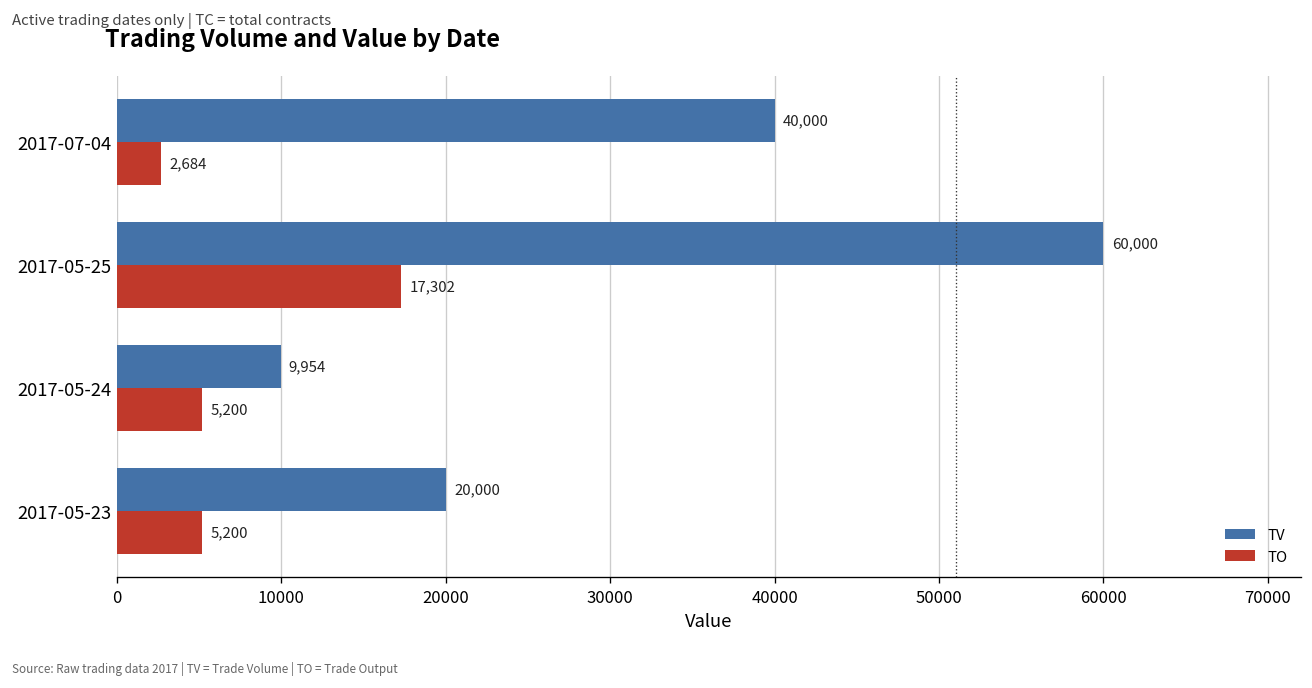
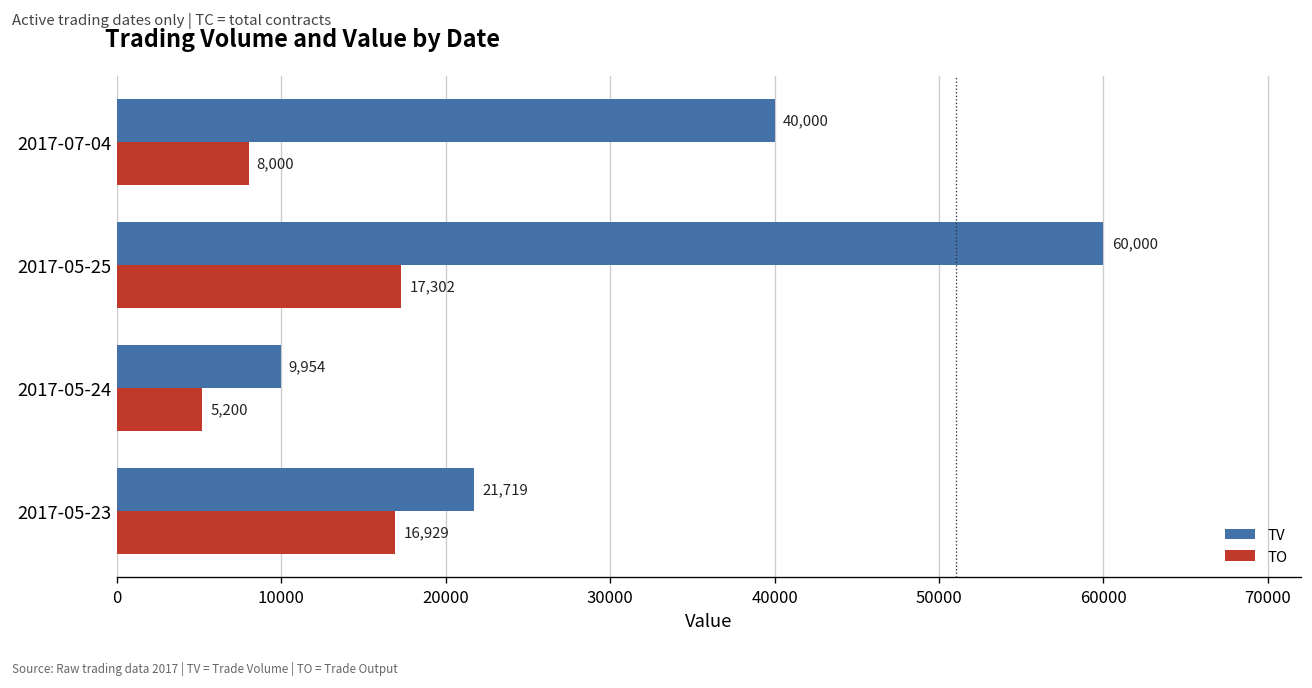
  {
    "TV": {
      "2017-07-04": "40,000",
      "2017-05-25": "60,000",
      "2017-05-24": "9,954",
-     "2017-05-23": "20,000"
+     "2017-05-23": "21,719"
    },
    "TO": {
-     "2017-07-04": "2,684",
+     "2017-07-04": "8,000",
      "2017-05-25": "17,302",
      "2017-05-24": "5,200",
-     "2017-05-23": "5,200"
+     "2017-05-23": "16,929"
    }
  }
